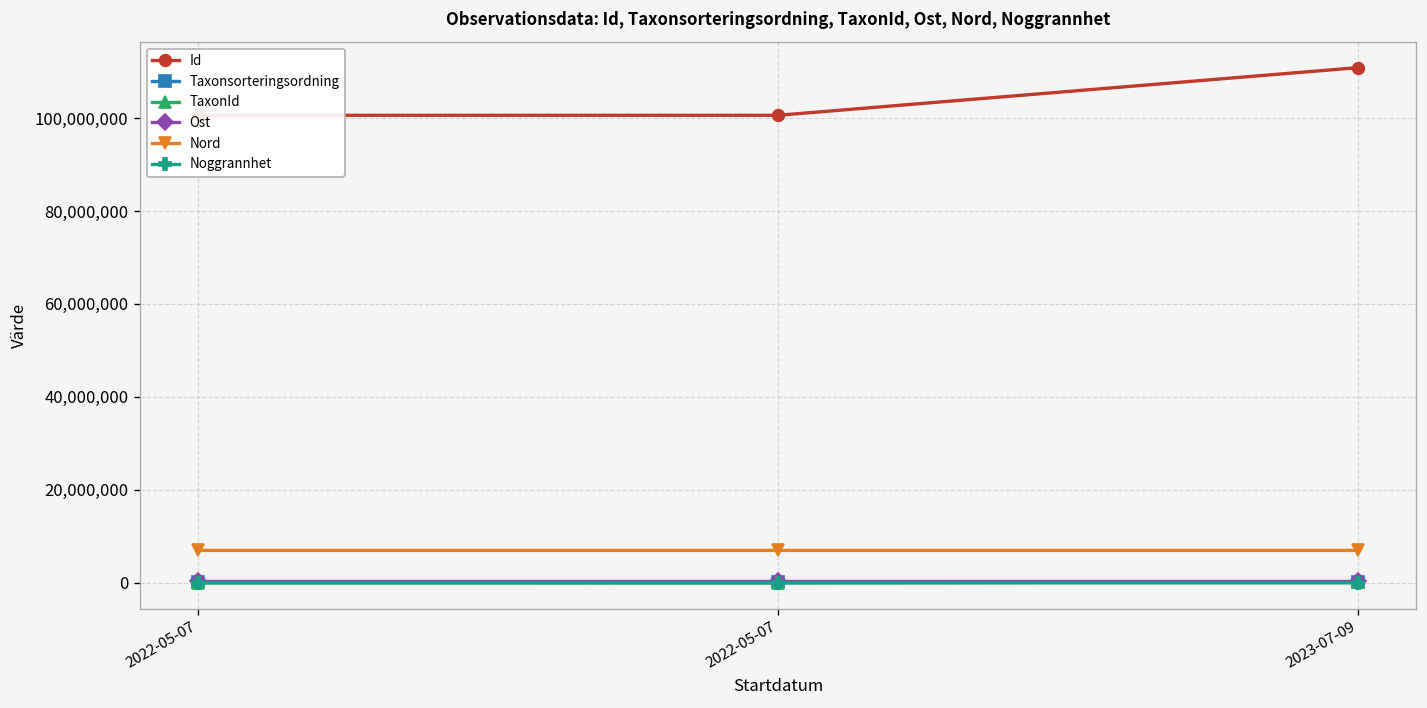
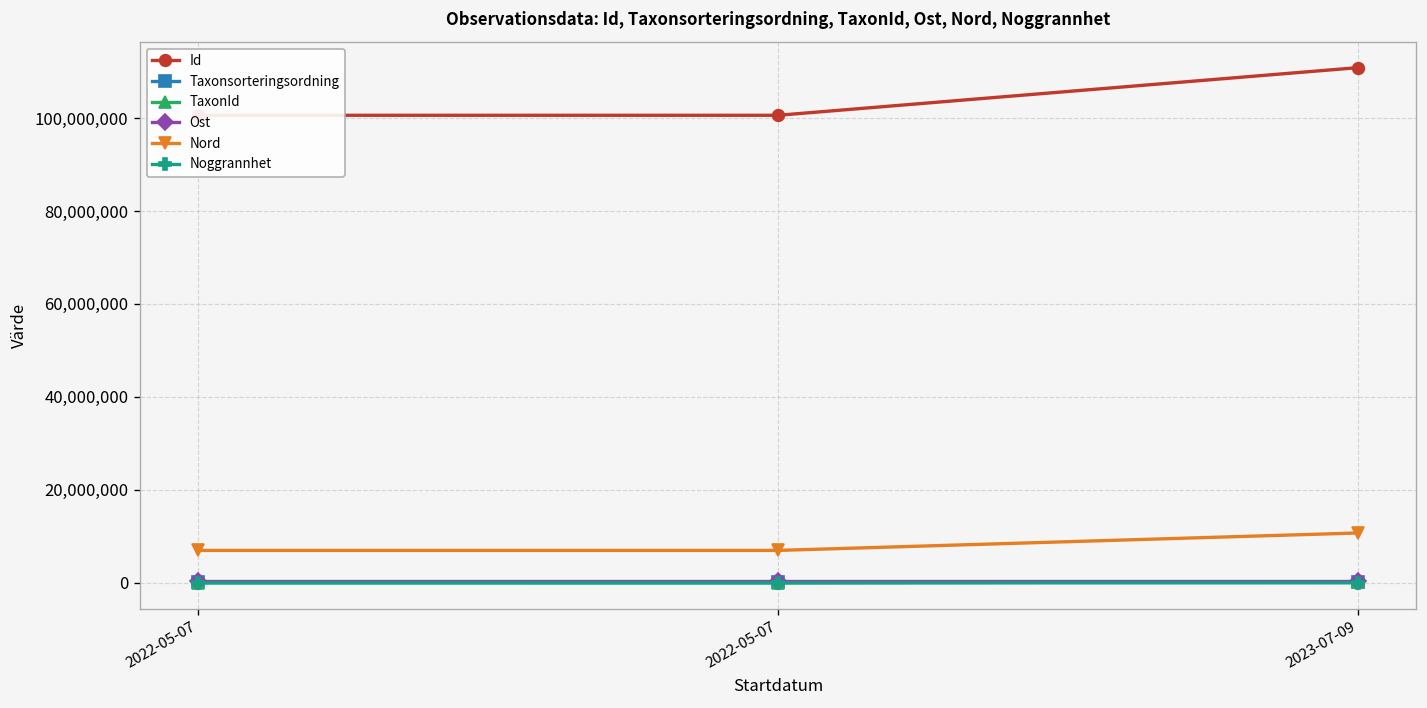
  {
    "Id": {
      "2023-07-09": "111,000,000"
    },
    "Nord": {
-     "2023-07-09": "7,000,000"
+     "2023-07-09": "11,000,000"
    }
  }
